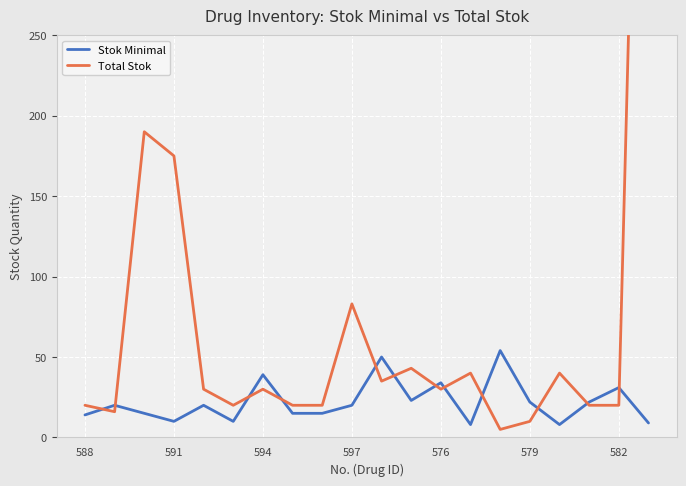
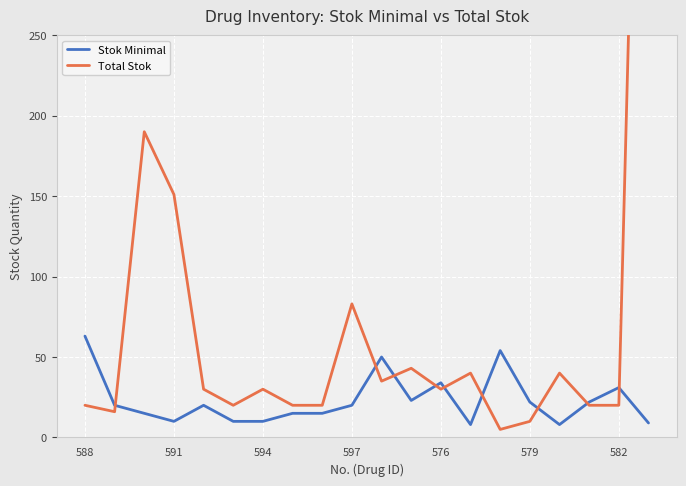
  {
    "Stok Minimal": {
-     "588": 14,
+     "588": 63,
      "591": 10,
-     "594": 39,
+     "594": 10,
      "597": 20,
      "576": 34,
      "579": 22,
      "582": 31
    },
    "Total Stok": {
      "588": 20,
-     "591": 175,
+     "591": 151,
      "594": 30,
      "597": 83,
      "576": 30,
      "579": 10,
      "582": 20
    }
  }
